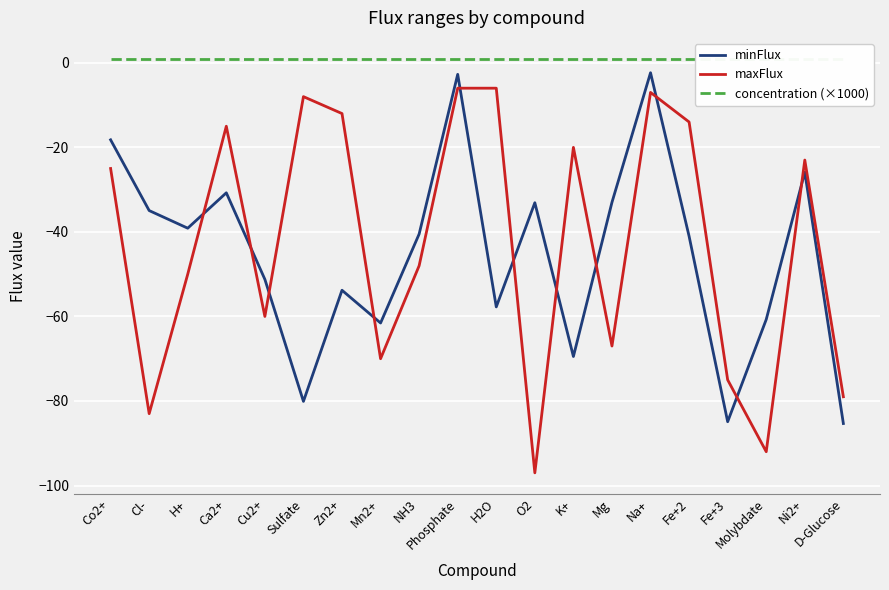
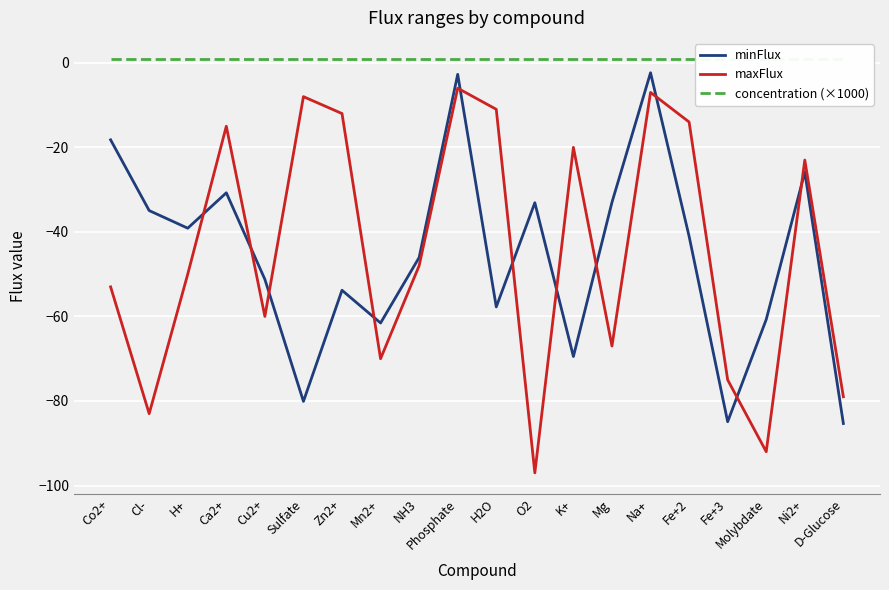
  {
    "minFlux": {
      "Co2+": -18,
      "Cl-": -35,
      "H+": -39,
      "Ca2+": -31,
      "Cu2+": -51,
      "Sulfate": -80,
      "Zn2+": -54,
      "Mn2+": -62,
-     "NH3": -41,
+     "NH3": -46,
      "Phosphate": -3,
      "H2O": -58,
      "O2": -33,
      "K+": -69,
      "Mg": -33,
      "Na+": -2,
      "Fe+2": -41,
      "Fe+3": -85,
      "Molybdate": -61,
      "Ni2+": -26,
      "D-Glucose": -85
    },
    "maxFlux": {
-     "Co2+": -25,
+     "Co2+": -53,
      "Cl-": -83,
      "H+": -50,
      "Ca2+": -15,
      "Cu2+": -60,
      "Sulfate": -8,
      "Zn2+": -12,
      "Mn2+": -70,
      "NH3": -48,
      "Phosphate": -6,
-     "H2O": -6,
+     "H2O": -11,
      "O2": -97,
      "K+": -20,
      "Mg": -67,
      "Na+": -7,
      "Fe+2": -14,
      "Fe+3": -75,
      "Molybdate": -92,
      "Ni2+": -23,
      "D-Glucose": -79
    },
    "concentration (×1000)": {
      "Co2+": 1,
      "Cl-": 1,
      "H+": 1,
      "Ca2+": 1,
      "Cu2+": 1,
      "Sulfate": 1,
      "Zn2+": 1,
      "Mn2+": 1,
      "NH3": 1,
      "Phosphate": 1,
      "H2O": 1,
      "O2": 1,
      "K+": 1,
      "Mg": 1,
      "Na+": 1,
      "Fe+2": 1
    }
  }
